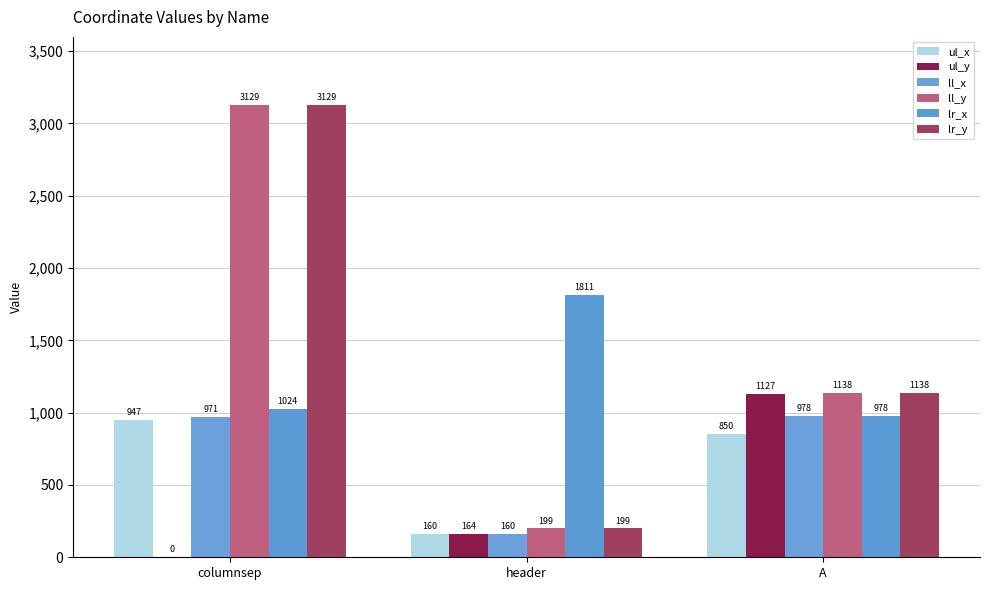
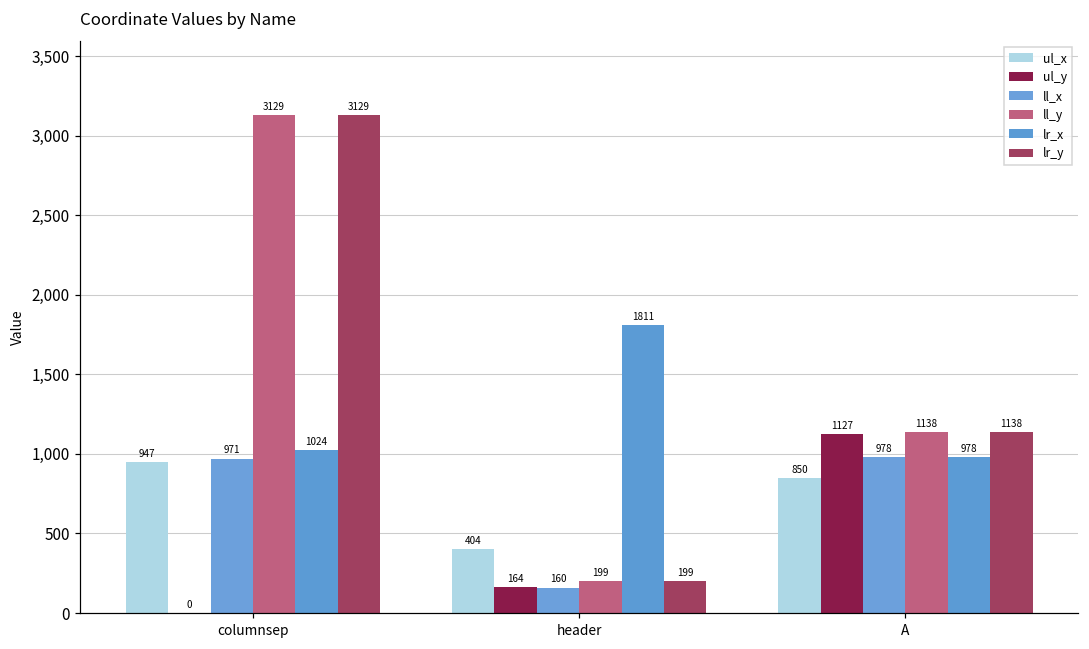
  {
    "ul_x": {
      "columnsep": 947,
-     "header": 160,
+     "header": 404,
      "A": 850
    }
  }
